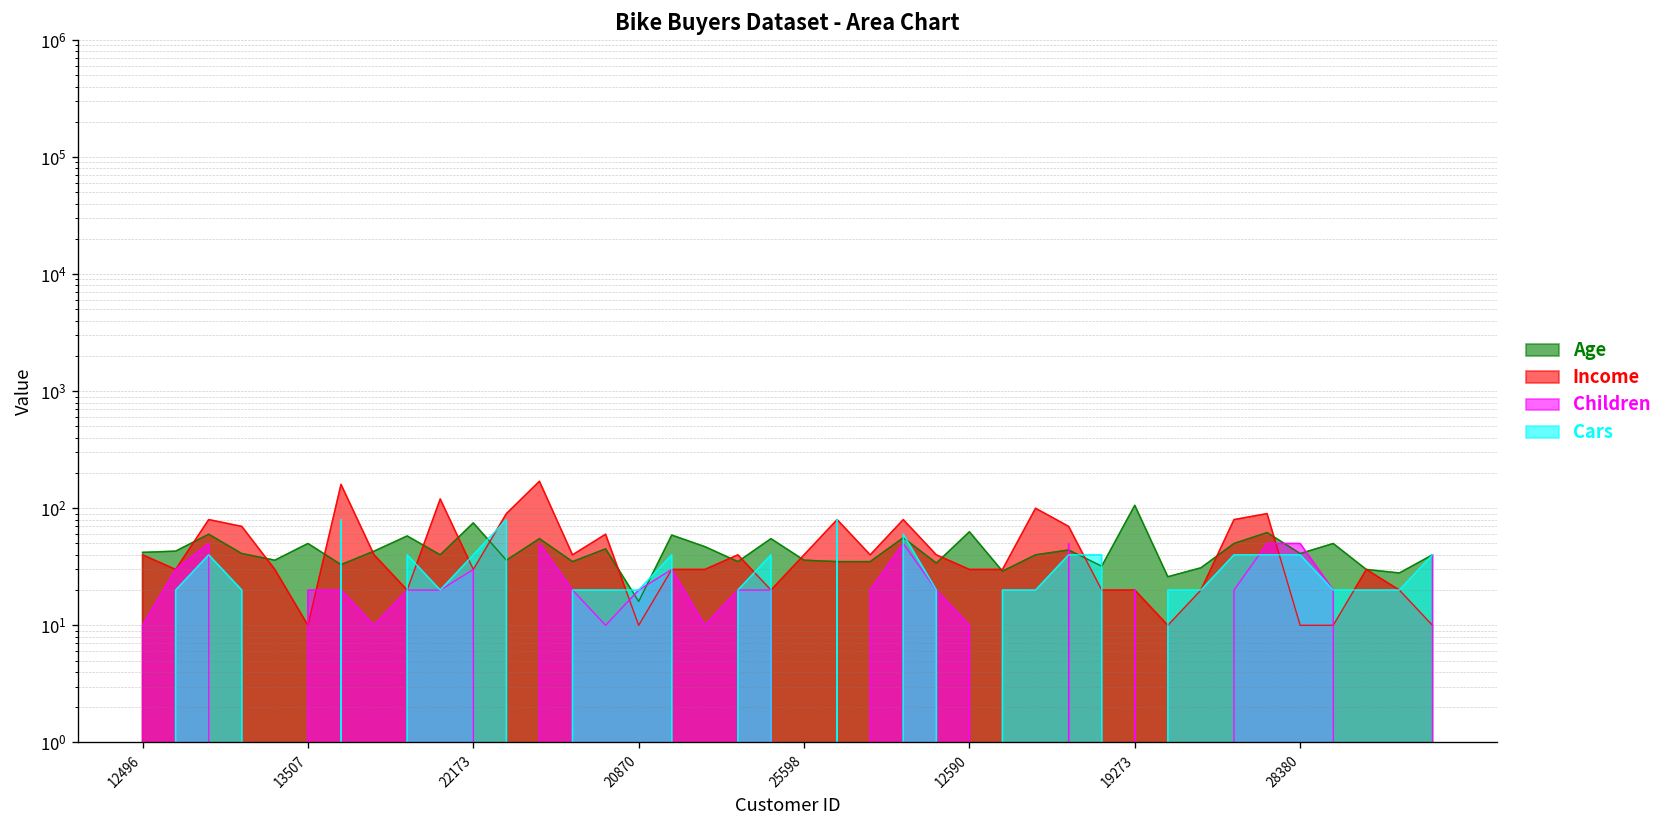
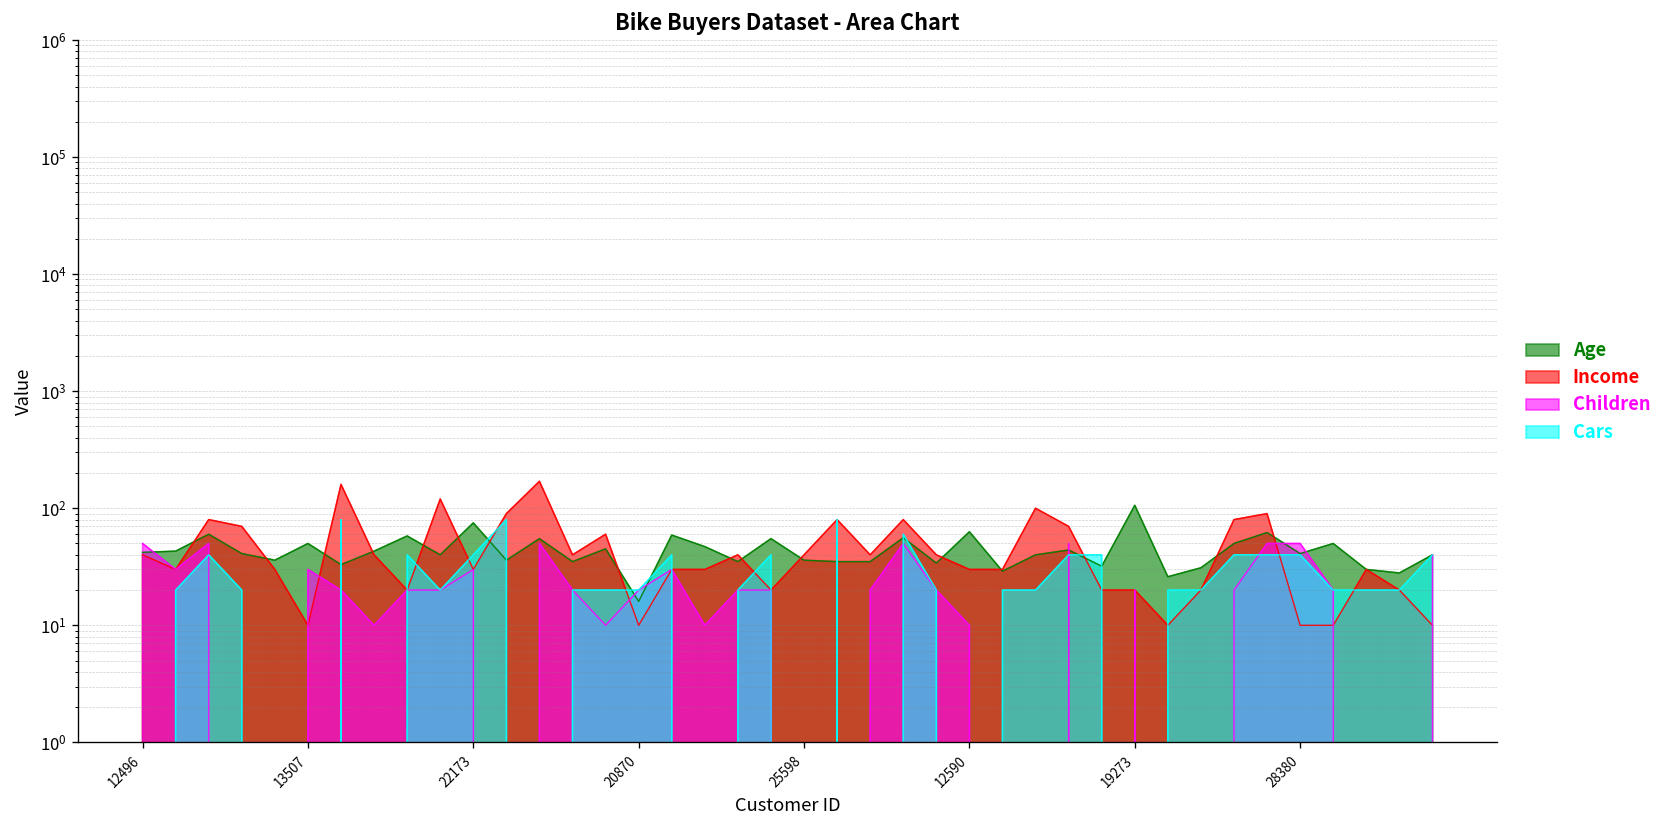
  {
    "Age": {
      "13507": 50,
      "22173": 80,
      "20870": 16,
      "25598": 36,
      "12590": 60,
      "19273": 110
    },
    "Income": {
      "13507": 10,
      "20870": 10,
      "25598": 40,
      "12590": 30,
      "28380": 10
    },
    "Children": {
-     "12496": 10,
-     "13507": 20,
+     "12496": 50,
+     "13507": 30,
      "12590": 10,
      "28380": 50
    },
    "Cars": {
      "22173": 40
    }
  }
